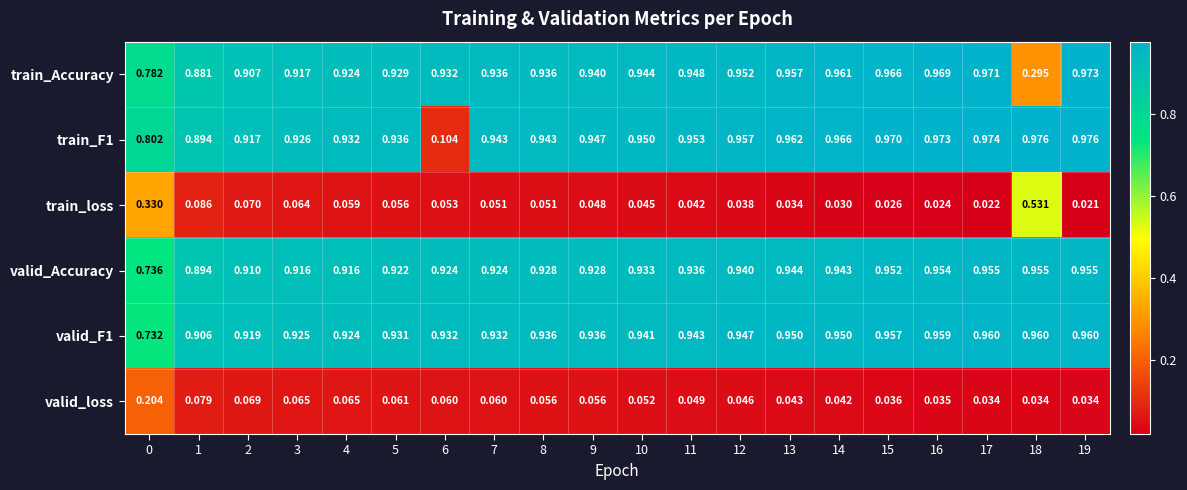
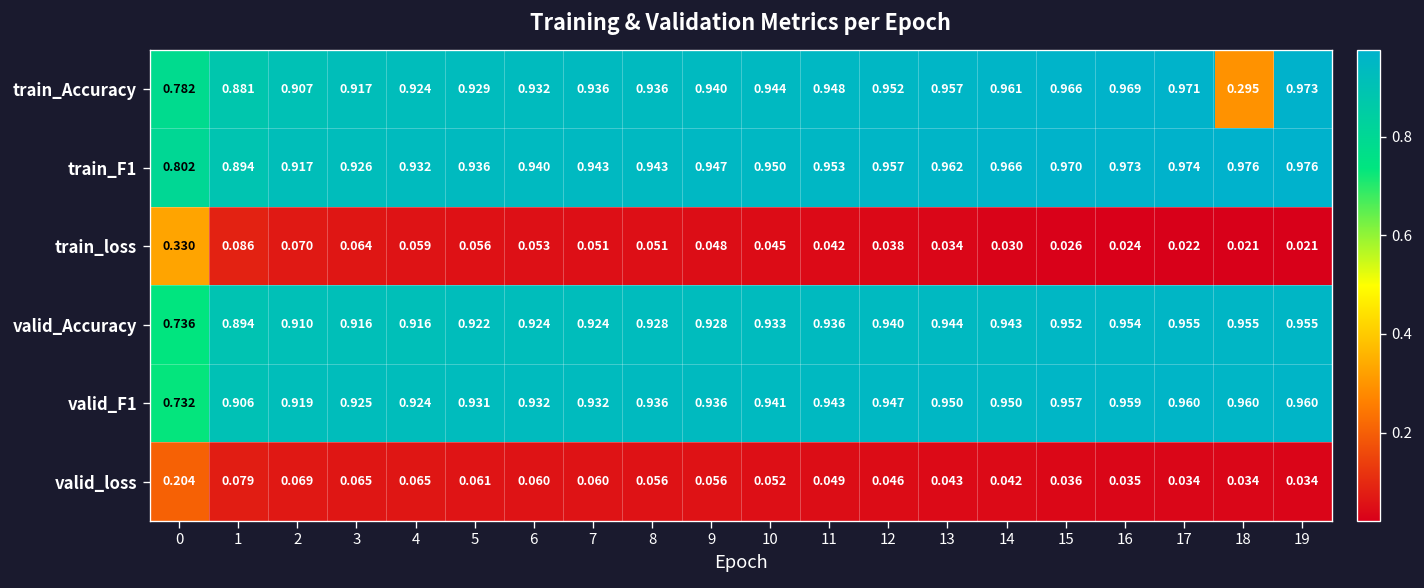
  {
    "train_Accuracy": {
      "0": 0.782,
      "1": 0.881,
      "2": 0.907,
      "3": 0.917,
      "4": 0.924,
      "5": 0.929,
      "6": 0.932,
      "7": 0.936,
      "8": 0.936,
      "9": 0.940,
      "10": 0.944,
      "11": 0.948,
      "12": 0.952,
      "13": 0.957,
      "14": 0.961,
      "15": 0.966,
      "16": 0.969,
      "17": 0.971,
      "18": 0.295,
      "19": 0.973
    },
    "train_F1": {
      "0": 0.802,
      "1": 0.894,
      "2": 0.917,
      "3": 0.926,
      "4": 0.932,
      "5": 0.936,
-     "6": 0.104,
+     "6": 0.940,
      "7": 0.943,
      "8": 0.943,
      "9": 0.947,
      "10": 0.950,
      "11": 0.953,
      "12": 0.957,
      "13": 0.962,
      "14": 0.966,
      "15": 0.970,
      "16": 0.973,
      "17": 0.974,
      "18": 0.976,
      "19": 0.976
    },
    "train_loss": {
      "0": 0.330,
      "1": 0.086,
      "2": 0.070,
      "3": 0.064,
      "4": 0.059,
      "5": 0.056,
      "6": 0.053,
      "7": 0.051,
      "8": 0.051,
      "9": 0.048,
      "10": 0.045,
      "11": 0.042,
      "12": 0.038,
      "13": 0.034,
      "14": 0.030,
      "15": 0.026,
      "16": 0.024,
      "17": 0.022,
-     "18": 0.531,
+     "18": 0.021,
      "19": 0.021
    },
    "valid_Accuracy": {
      "0": 0.736,
      "1": 0.894,
      "2": 0.910,
      "3": 0.916,
      "4": 0.916,
      "5": 0.922,
      "6": 0.924,
      "7": 0.924,
      "8": 0.928,
      "9": 0.928,
      "10": 0.933,
      "11": 0.936,
      "12": 0.940,
      "13": 0.944,
      "14": 0.943,
      "15": 0.952,
      "16": 0.954,
      "17": 0.955,
      "18": 0.955,
      "19": 0.955
    },
    "valid_F1": {
      "0": 0.732,
      "1": 0.906,
      "2": 0.919,
      "3": 0.925,
      "4": 0.924,
      "5": 0.931,
      "6": 0.932,
      "7": 0.932,
      "8": 0.936,
      "9": 0.936,
      "10": 0.941,
      "11": 0.943,
      "12": 0.947,
      "13": 0.950,
      "14": 0.950,
      "15": 0.957,
      "16": 0.959,
      "17": 0.960,
      "18": 0.960,
      "19": 0.960
    },
    "valid_loss": {
      "0": 0.204,
      "1": 0.079,
      "2": 0.069,
      "3": 0.065,
      "4": 0.065,
      "5": 0.061,
      "6": 0.060,
      "7": 0.060,
      "8": 0.056,
      "9": 0.056,
      "10": 0.052,
      "11": 0.049,
      "12": 0.046,
      "13": 0.043,
      "14": 0.042,
      "15": 0.036,
      "16": 0.035,
      "17": 0.034,
      "18": 0.034,
      "19": 0.034
    }
  }
